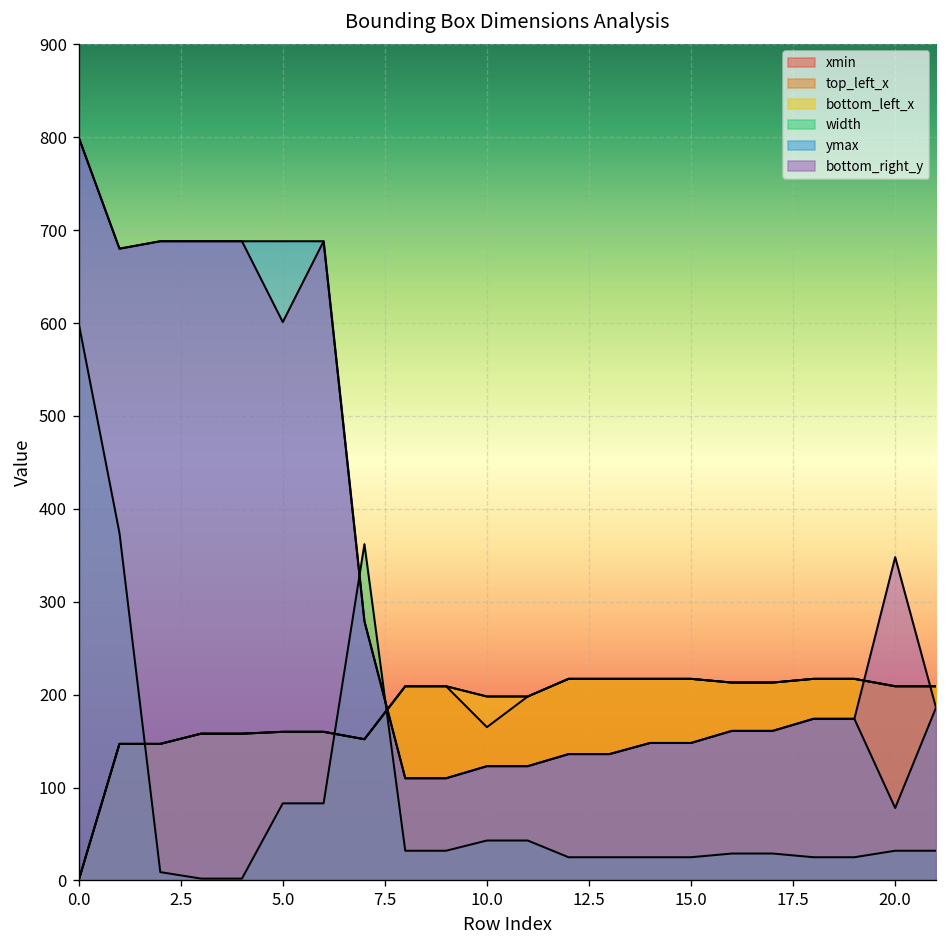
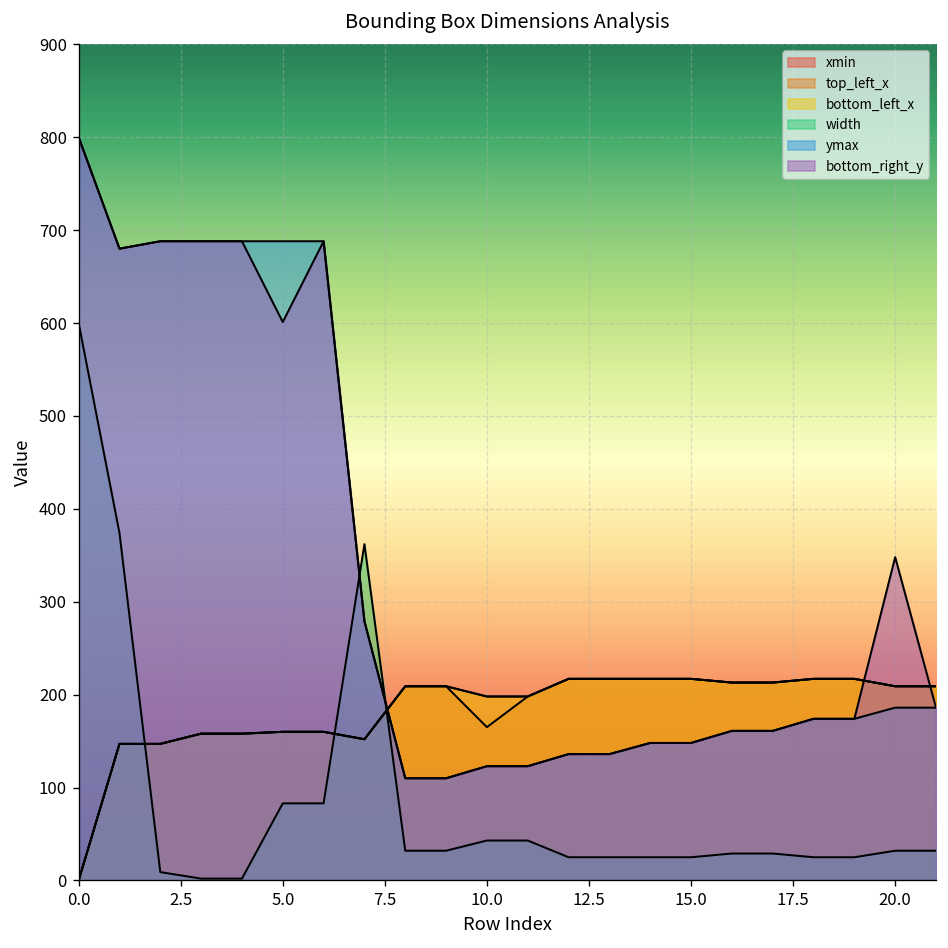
  {
    "xmin": {
      "10.0": 170
    },
    "bottom_left_x": {
      "10.0": 200
    },
    "width": {
      "0.0": 600,
      "5.0": 80,
      "10.0": 40,
      "15.0": 30,
      "20.0": 30
    },
    "ymax": {
      "5.0": 690,
-     "20.0": 80
+     "20.0": 190
    },
    "bottom_right_y": {
      "5.0": 600,
      "20.0": 350
    }
  }
